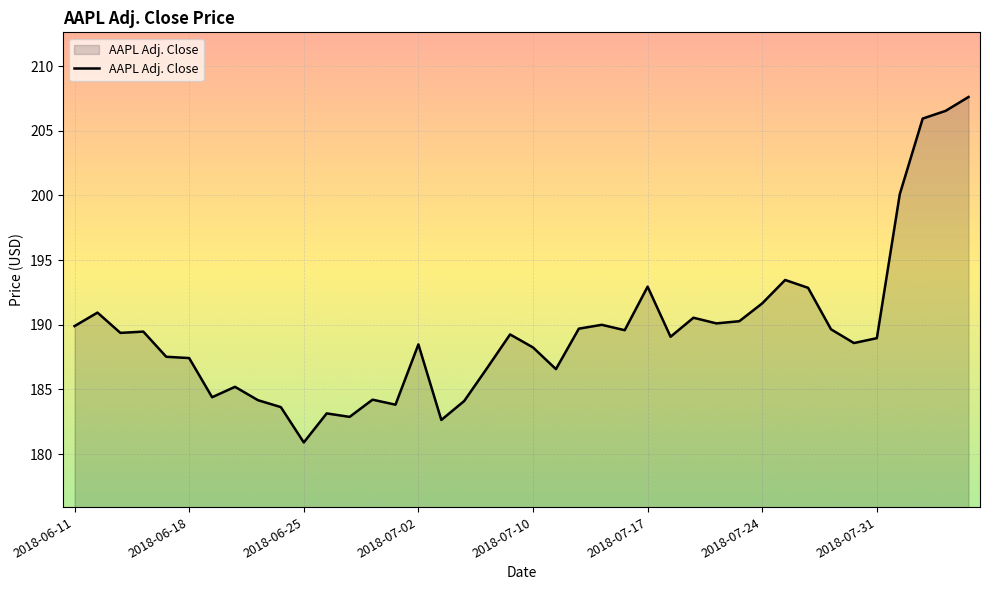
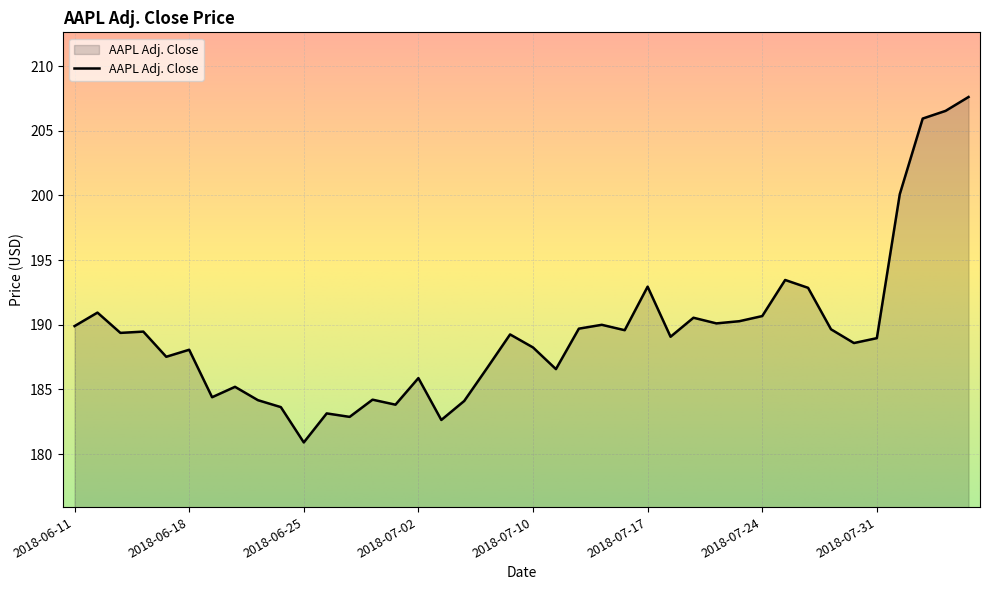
  {
    "2018-06-11": 189.9,
-   "2018-06-18": 187.4,
+   "2018-06-18": 188.1,
    "2018-06-25": 180.9,
-   "2018-07-02": 188.5,
+   "2018-07-02": 185.9,
    "2018-07-10": 188.2,
    "2018-07-17": 192.9,
-   "2018-07-24": 191.7,
+   "2018-07-24": 190.7,
    "2018-07-31": 189.0
  }
